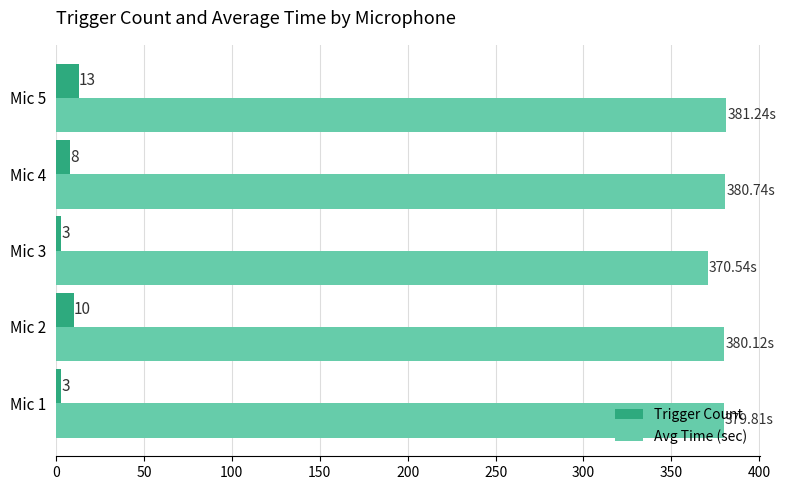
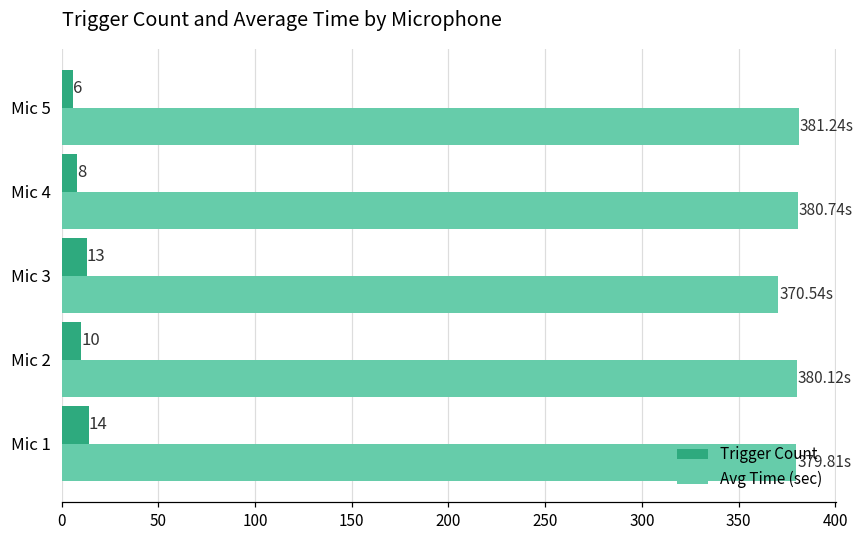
  {
    "Trigger Count": {
-     "Mic 5": "13",
+     "Mic 5": "6",
      "Mic 4": "8",
-     "Mic 3": "3",
+     "Mic 3": "13",
      "Mic 2": "10",
-     "Mic 1": "3"
+     "Mic 1": "14"
    },
    "Avg Time (sec)": {
      "Mic 5": "381.24s",
      "Mic 4": "380.74s",
      "Mic 3": "370.54s",
      "Mic 2": "380.12s",
      "Mic 1": "379.81s"
    }
  }
